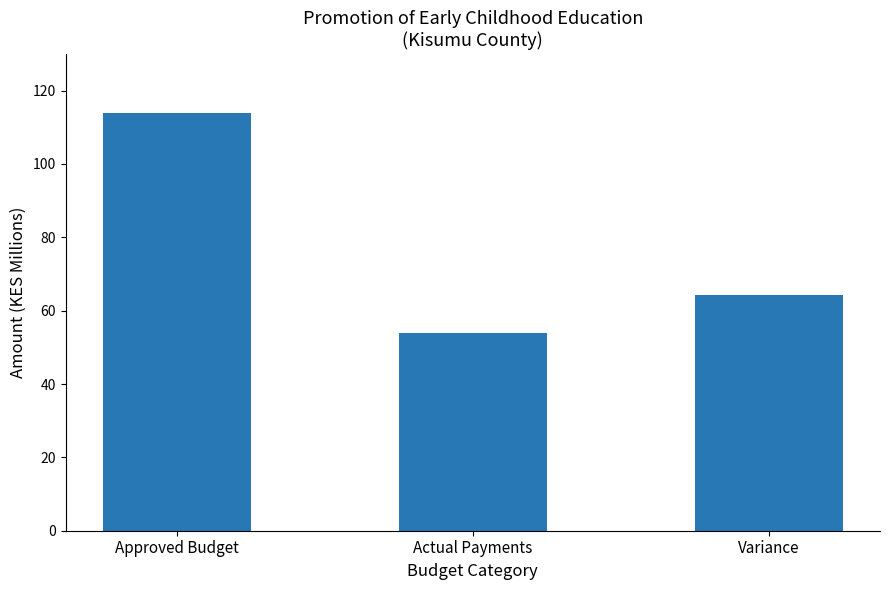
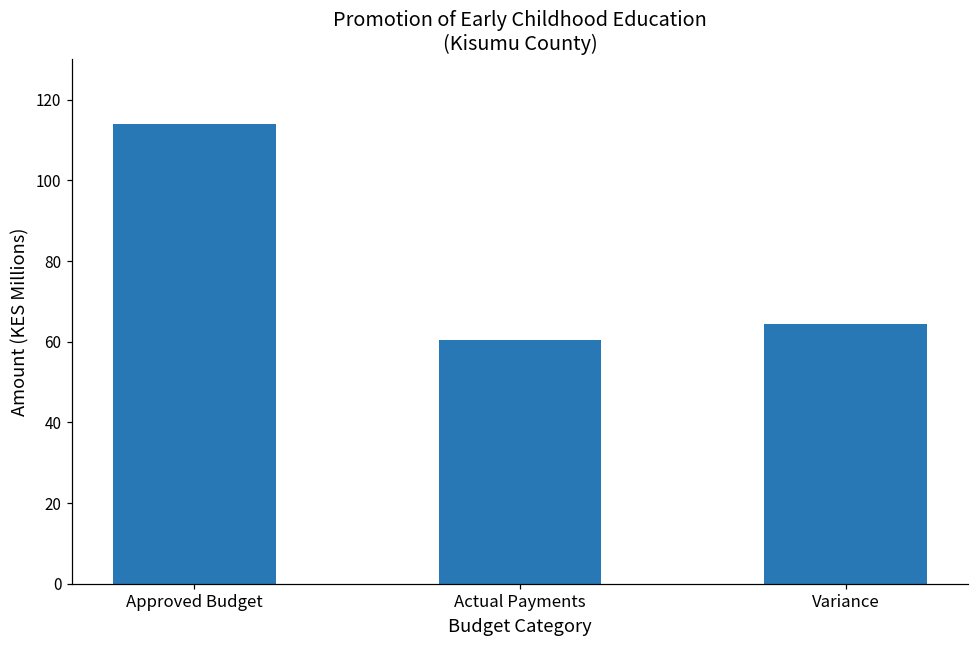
  {
    "Approved Budget": 114,
-   "Actual Payments": 54,
+   "Actual Payments": 61,
    "Variance": 64
  }
